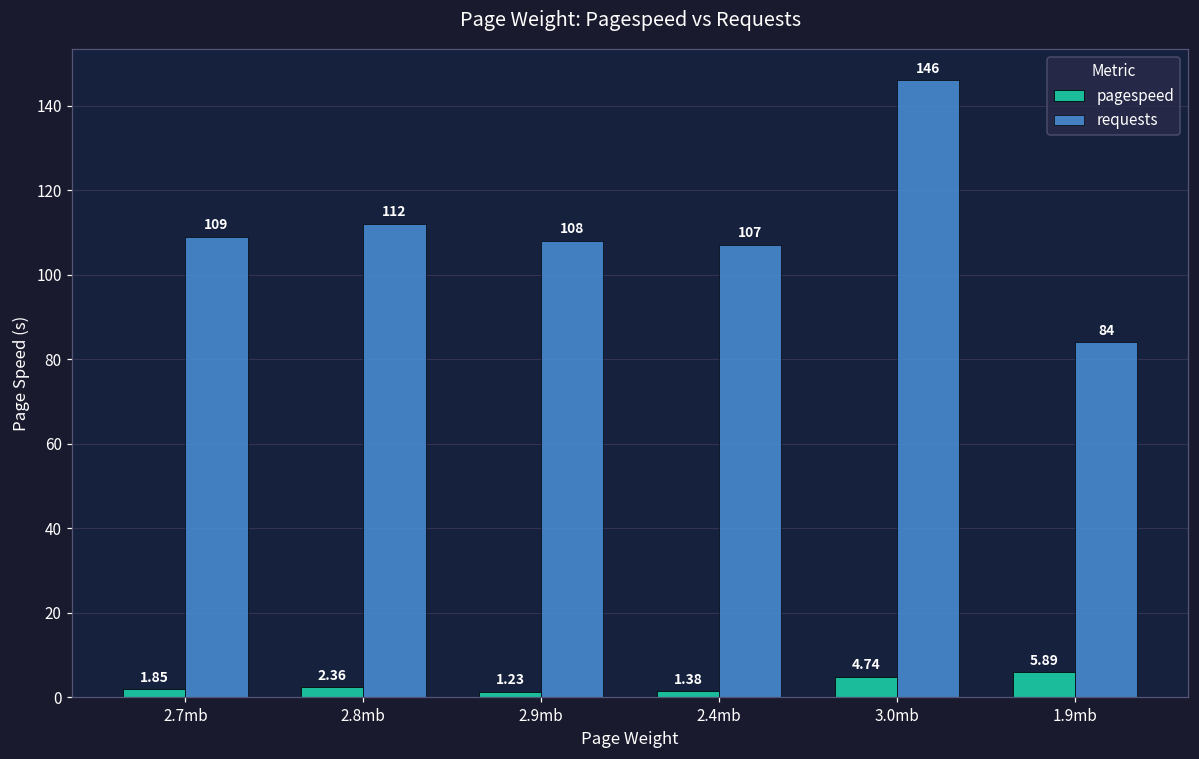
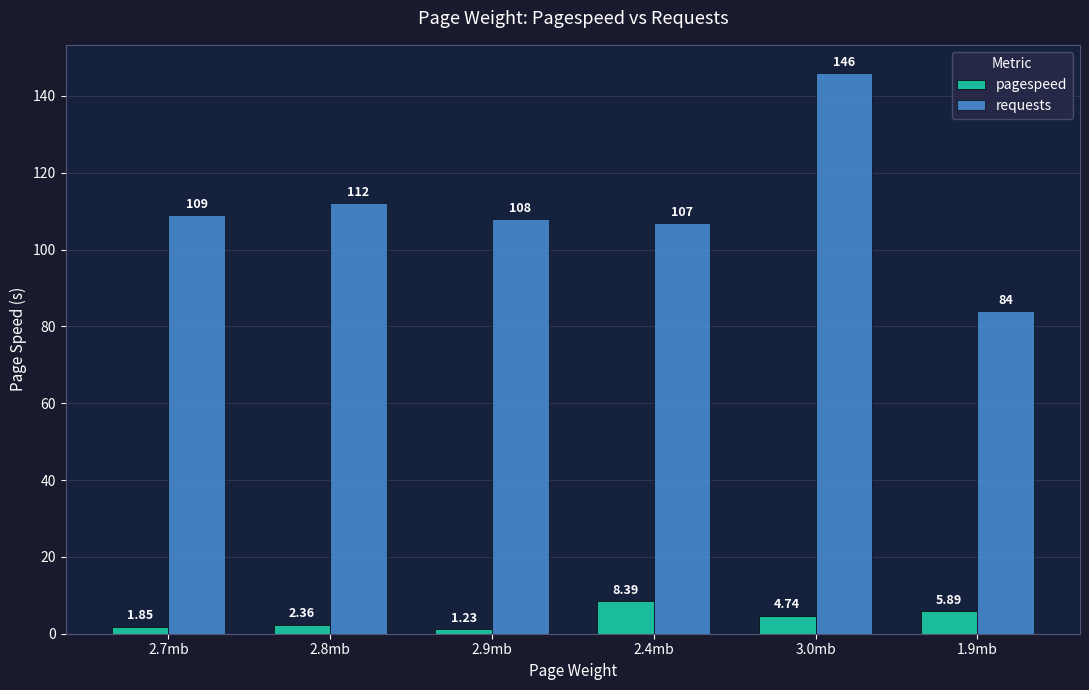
  {
    "pagespeed": {
      "2.7mb": 1.85,
      "2.8mb": 2.36,
      "2.9mb": 1.23,
-     "2.4mb": 1.38,
+     "2.4mb": 8.39,
      "3.0mb": 4.74,
      "1.9mb": 5.89
    },
    "requests": {
      "2.7mb": 109,
      "2.8mb": 112,
      "2.9mb": 108,
      "2.4mb": 107,
      "3.0mb": 146,
      "1.9mb": 84
    }
  }
